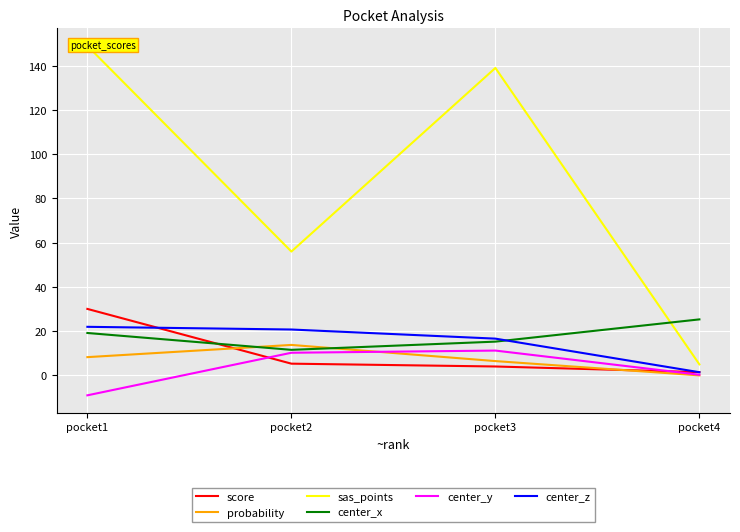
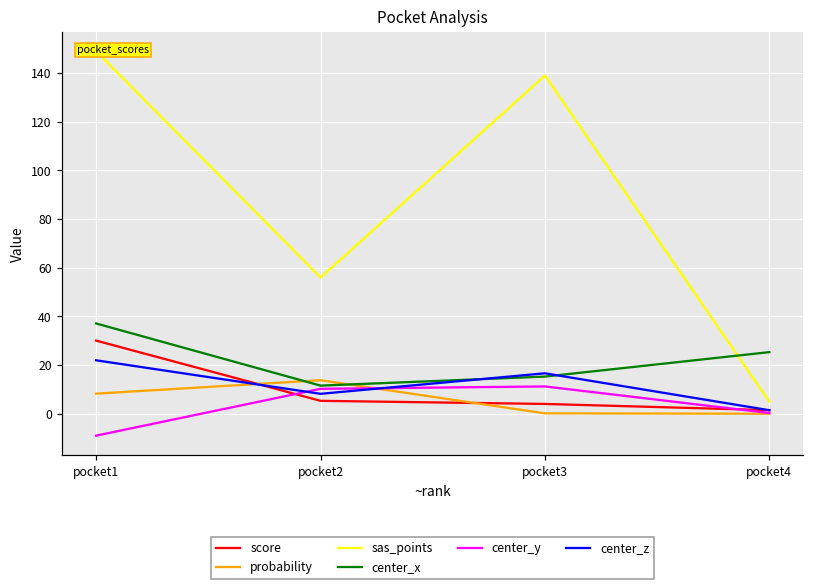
  {
    "score": {
      "pocket1": 30,
      "pocket2": 5,
      "pocket3": 4
    },
    "probability": {
      "pocket1": 8,
      "pocket2": 14,
-     "pocket3": 6
+     "pocket3": 0
    },
    "sas_points": {
      "pocket2": 56,
      "pocket3": 139,
      "pocket4": 5
    },
    "center_x": {
-     "pocket1": 19,
+     "pocket1": 37,
      "pocket2": 12,
      "pocket3": 15,
      "pocket4": 25
    },
    "center_y": {
      "pocket1": -9,
      "pocket2": 10,
      "pocket3": 11
    },
    "center_z": {
      "pocket1": 22,
-     "pocket2": 21,
+     "pocket2": 8,
      "pocket3": 17
    }
  }
